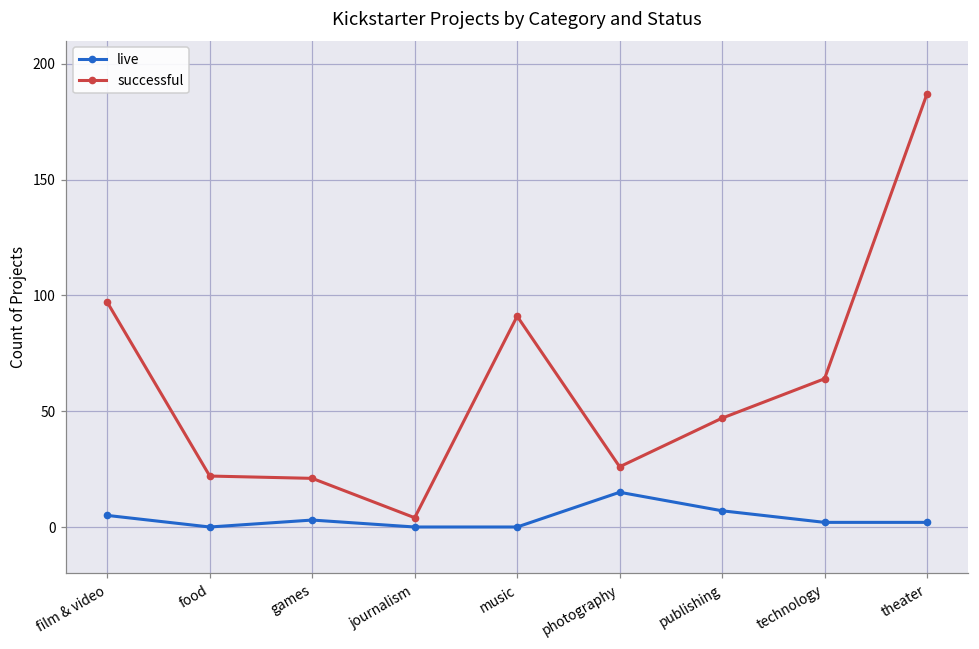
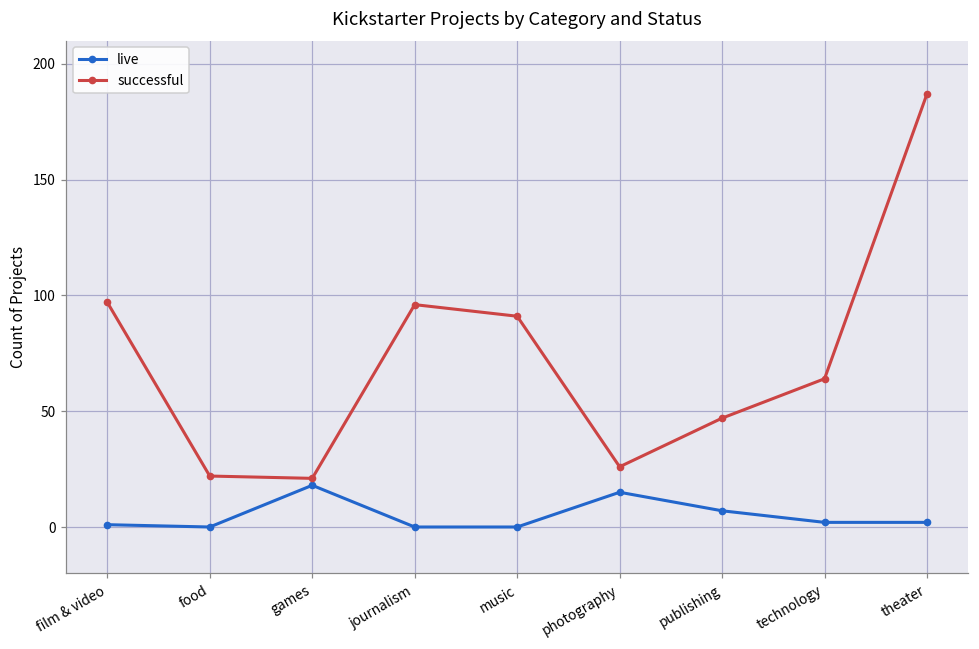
  {
    "live": {
-     "film & video": 5,
+     "film & video": 1,
      "food": 0,
-     "games": 3,
+     "games": 18,
      "journalism": 0,
      "music": 0,
      "photography": 15,
      "publishing": 7,
      "technology": 2,
      "theater": 2
    },
    "successful": {
      "film & video": 97,
      "food": 22,
      "games": 21,
-     "journalism": 4,
+     "journalism": 96,
      "music": 91,
      "photography": 26,
      "publishing": 47,
      "technology": 64,
      "theater": 187
    }
  }
